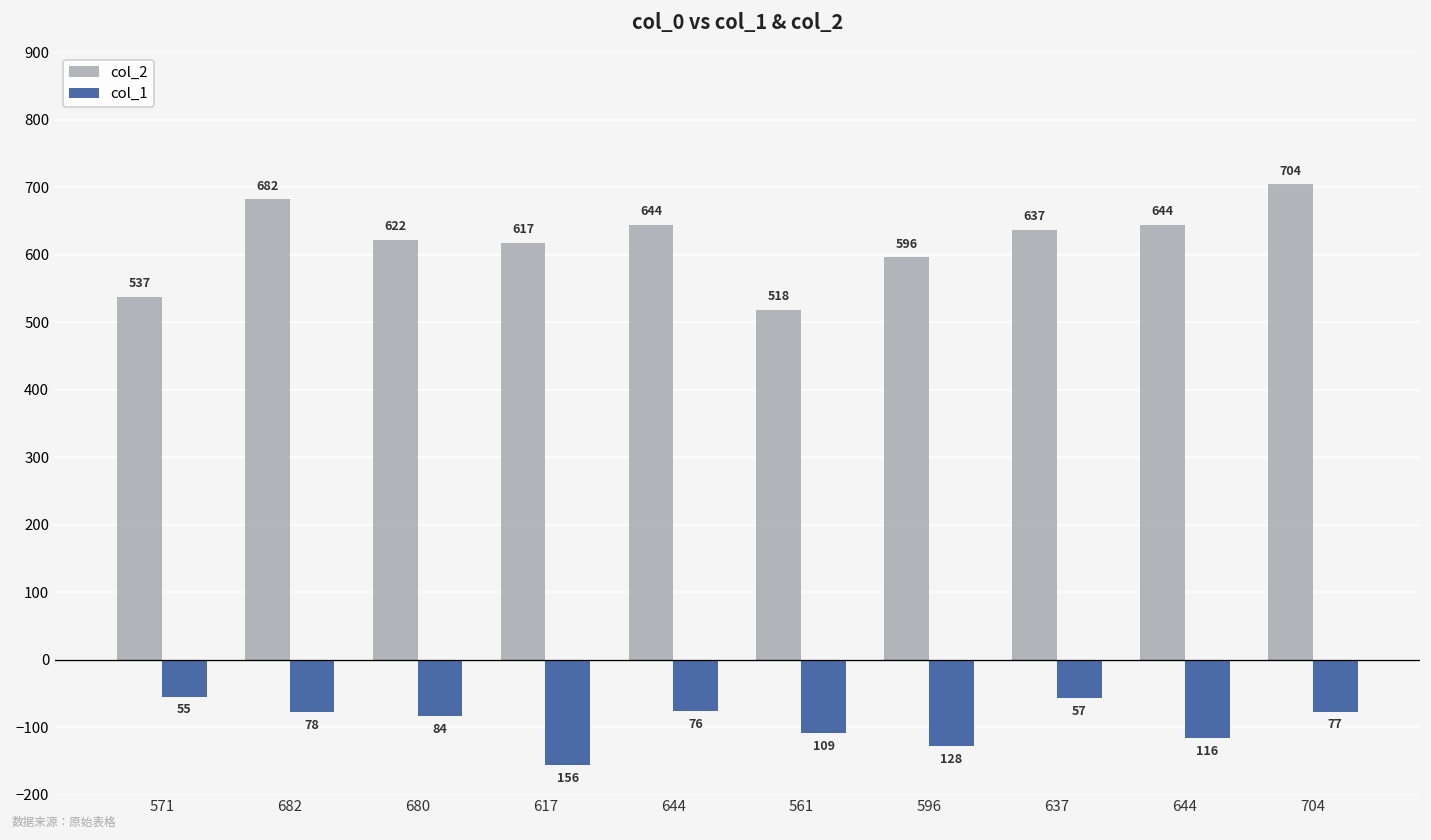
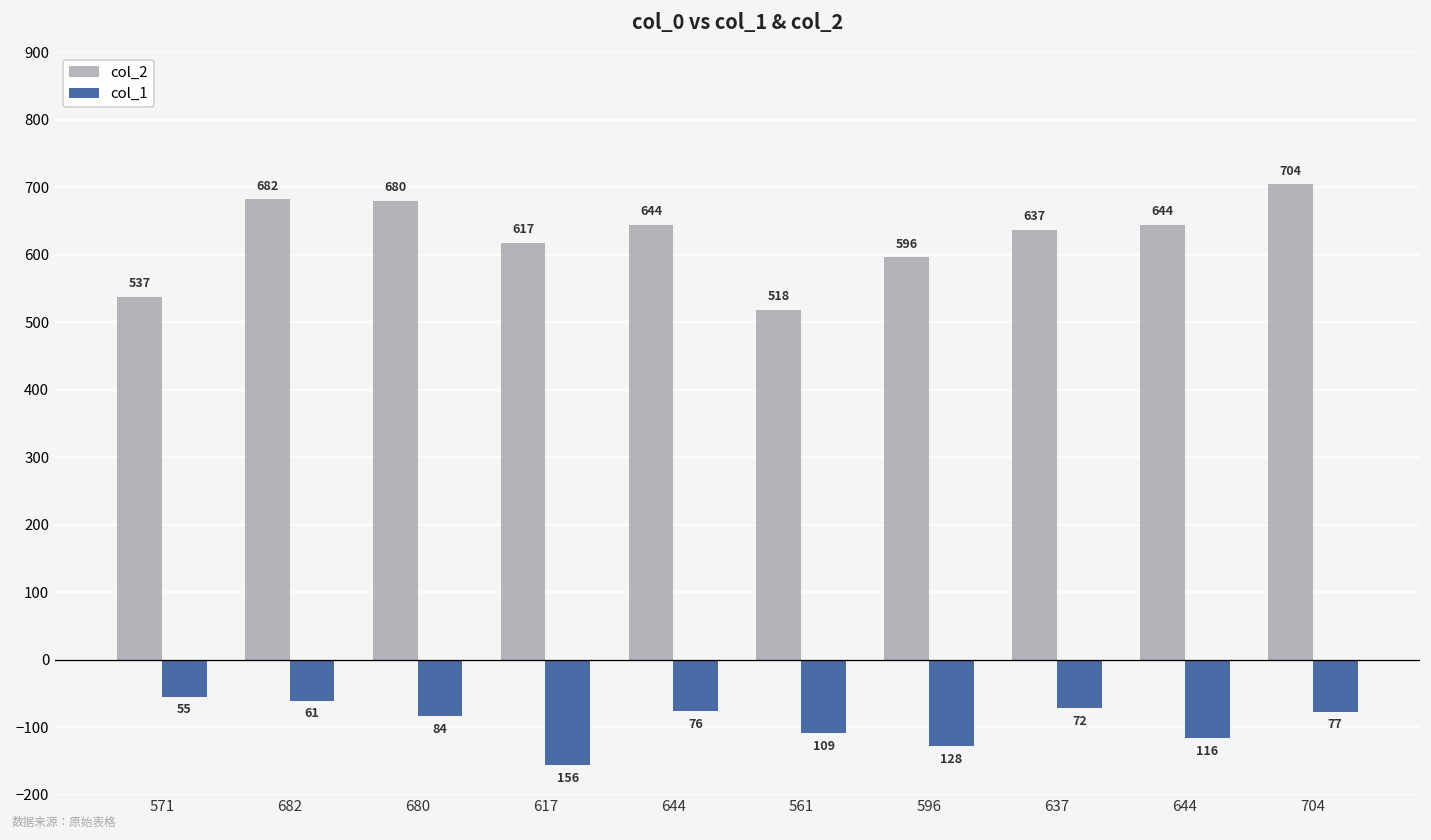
  {
    "col_2": {
      "682": 682,
-     "680": 622,
+     "680": 680,
      "617": 617,
      "561": 518,
      "596": 596,
      "637": 637,
      "704": 704
    },
    "col_1": {
-     "682": 78,
-     "637": 57
+     "682": 61,
+     "637": 72
    }
  }
